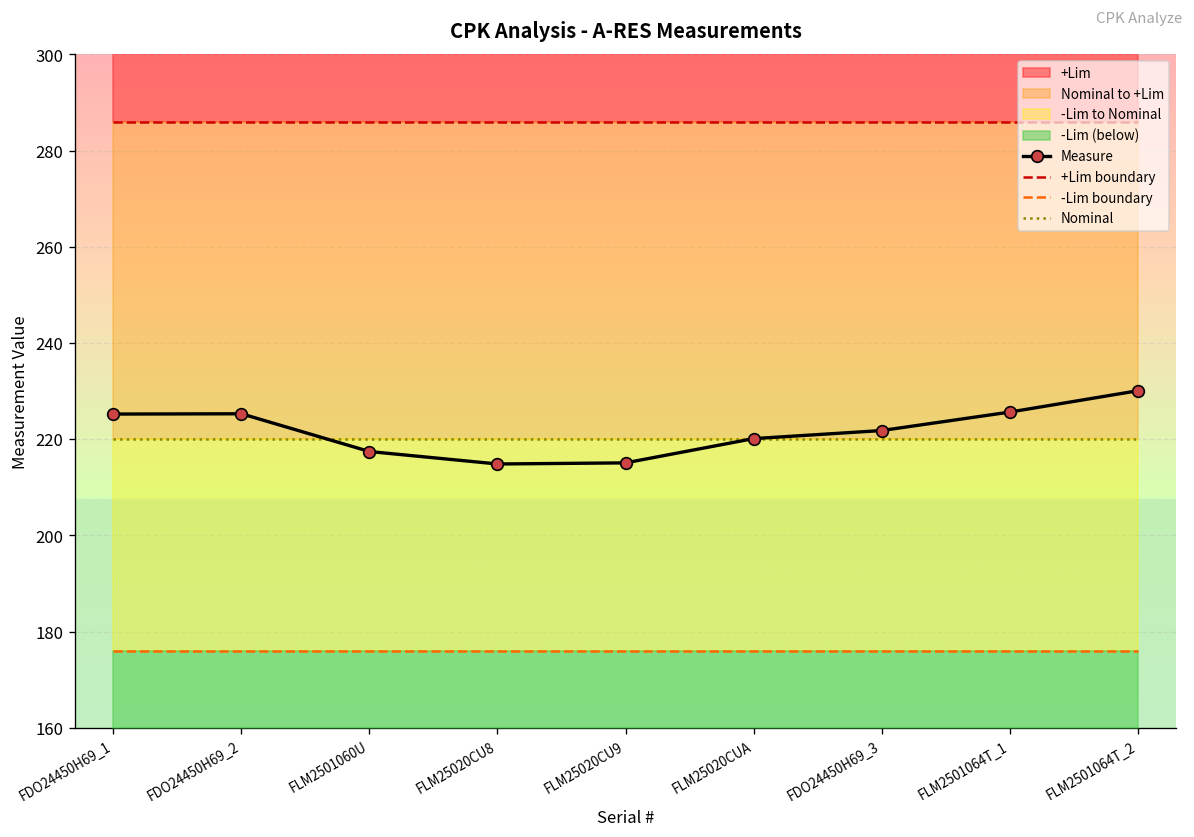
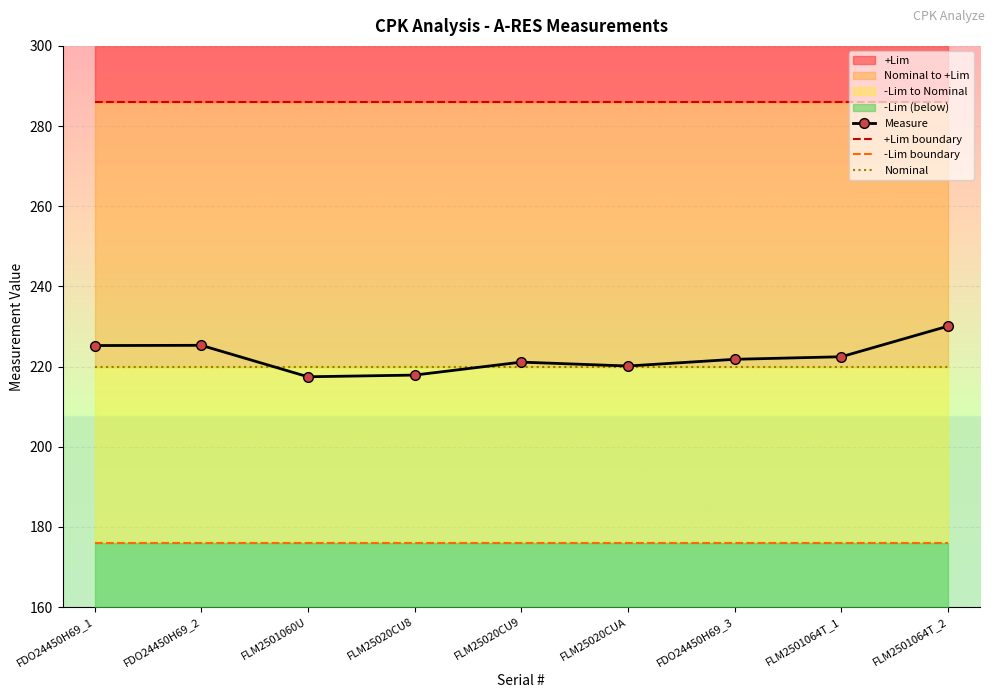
  {
    "Measure": {
      "FDO24450H69_1": 225,
      "FDO24450H69_2": 225,
      "FLM2501060U": 217,
-     "FLM25020CU8": 215,
-     "FLM25020CU9": 215,
+     "FLM25020CU8": 218,
+     "FLM25020CU9": 221,
      "FDO24450H69_3": 222,
-     "FLM2501064T_1": 226,
+     "FLM2501064T_1": 222,
      "FLM2501064T_2": 230
    },
    "+Lim": {
      "FDO24450H69_1": 14,
      "FDO24450H69_2": 14,
      "FLM2501060U": 14,
      "FLM25020CU8": 14,
      "FLM25020CU9": 14,
      "FLM25020CUA": 14,
      "FDO24450H69_3": 14,
      "FLM2501064T_1": 14,
      "FLM2501064T_2": 14
    },
    "-Lim (below)": {
      "FDO24450H69_1": 176,
      "FDO24450H69_2": 176,
      "FLM2501060U": 176,
      "FLM25020CU8": 176,
      "FLM25020CU9": 176,
      "FLM25020CUA": 176,
      "FDO24450H69_3": 176,
      "FLM2501064T_1": 176,
      "FLM2501064T_2": 176
    }
  }
